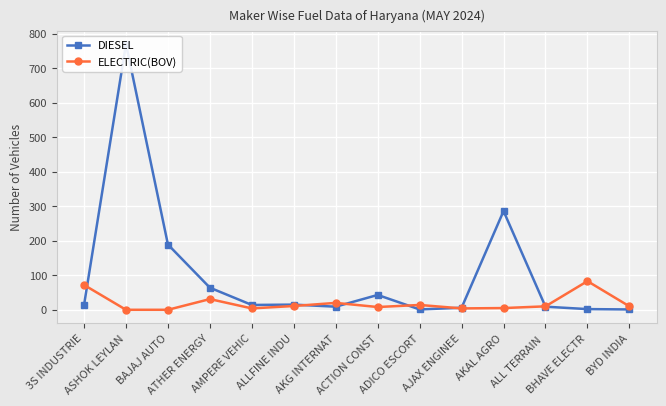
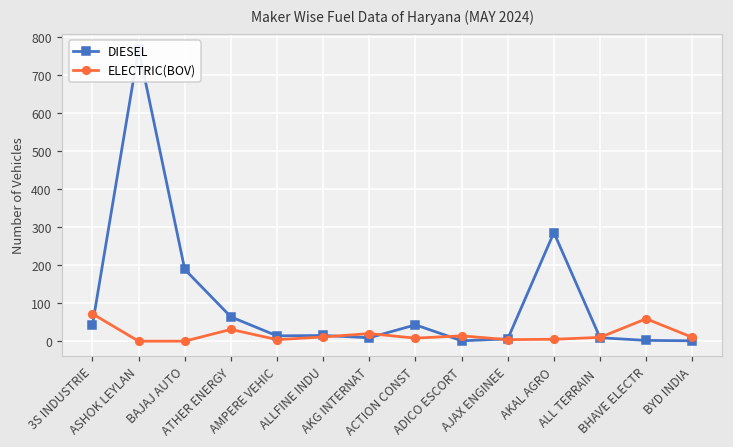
  {
    "DIESEL": {
-     "3S INDUSTRIE": 10,
+     "3S INDUSTRIE": 40,
      "BAJAJ AUTO": 190,
      "ATHER ENERGY": 60,
      "AMPERE VEHIC": 10,
      "AKG INTERNAT": 10,
      "ACTION CONST": 40,
      "ADICO ESCORT": 0,
      "AKAL AGRO": 290,
      "BHAVE ELECTR": 0,
      "BYD INDIA": 0
    },
    "ELECTRIC(BOV)": {
      "3S INDUSTRIE": 70,
      "ASHOK LEYLAN": 0,
      "BAJAJ AUTO": 0,
      "ATHER ENERGY": 30,
      "AMPERE VEHIC": 0,
      "AKG INTERNAT": 20,
      "ACTION CONST": 10,
      "ADICO ESCORT": 10,
      "AKAL AGRO": 10,
-     "BHAVE ELECTR": 80,
+     "BHAVE ELECTR": 60,
      "BYD INDIA": 10
    }
  }
